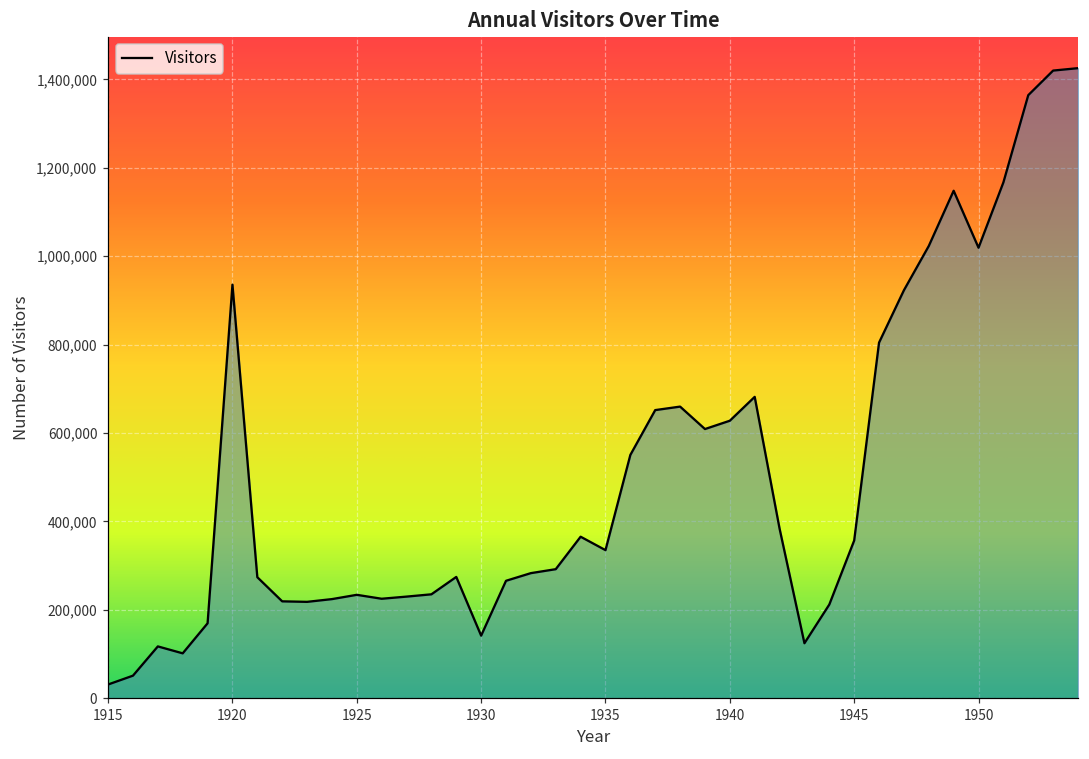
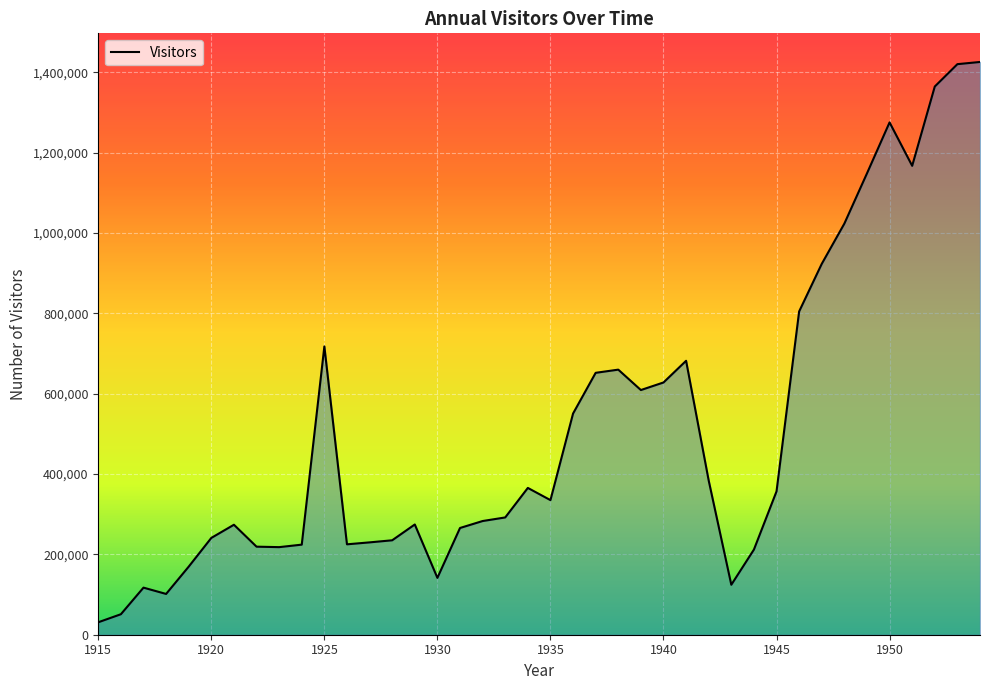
  {
    "1915": "30,000",
-   "1920": "940,000",
-   "1925": "230,000",
+   "1920": "240,000",
+   "1925": "720,000",
    "1930": "140,000",
    "1935": "340,000",
    "1940": "630,000",
    "1945": "360,000",
-   "1950": "1,020,000"
+   "1950": "1,280,000"
  }
